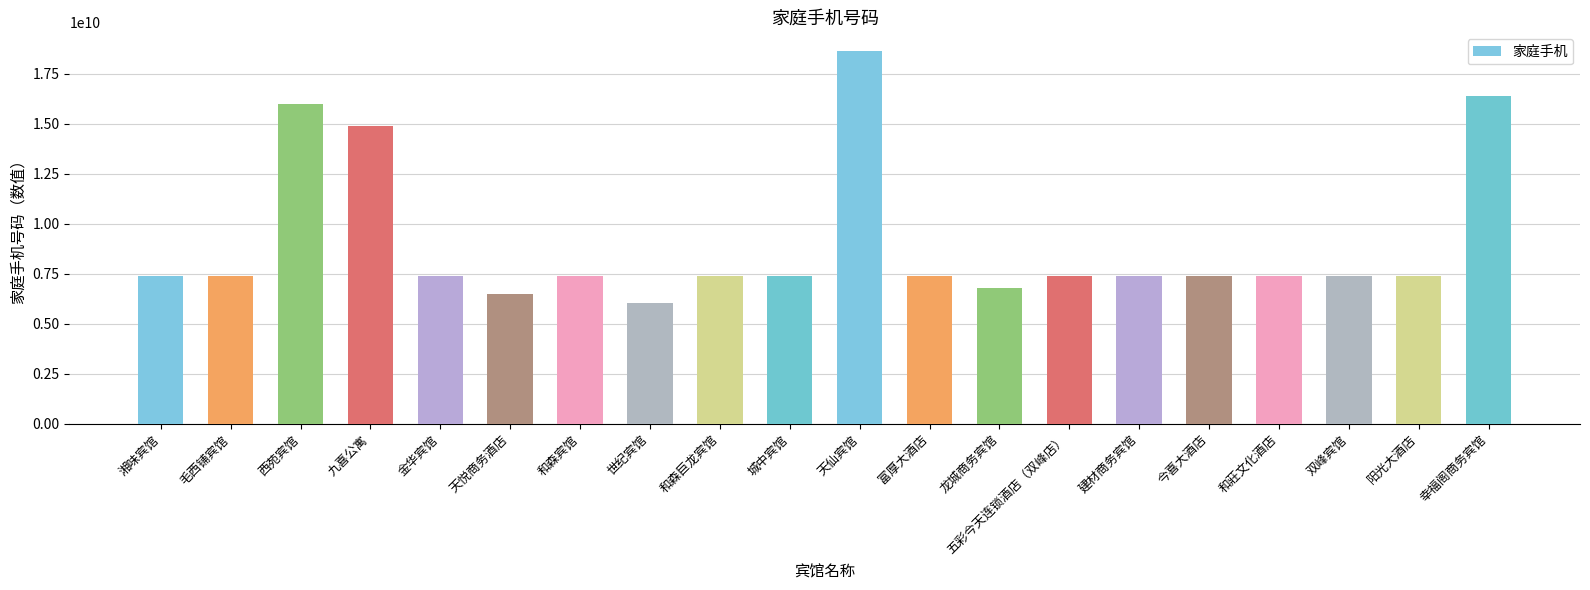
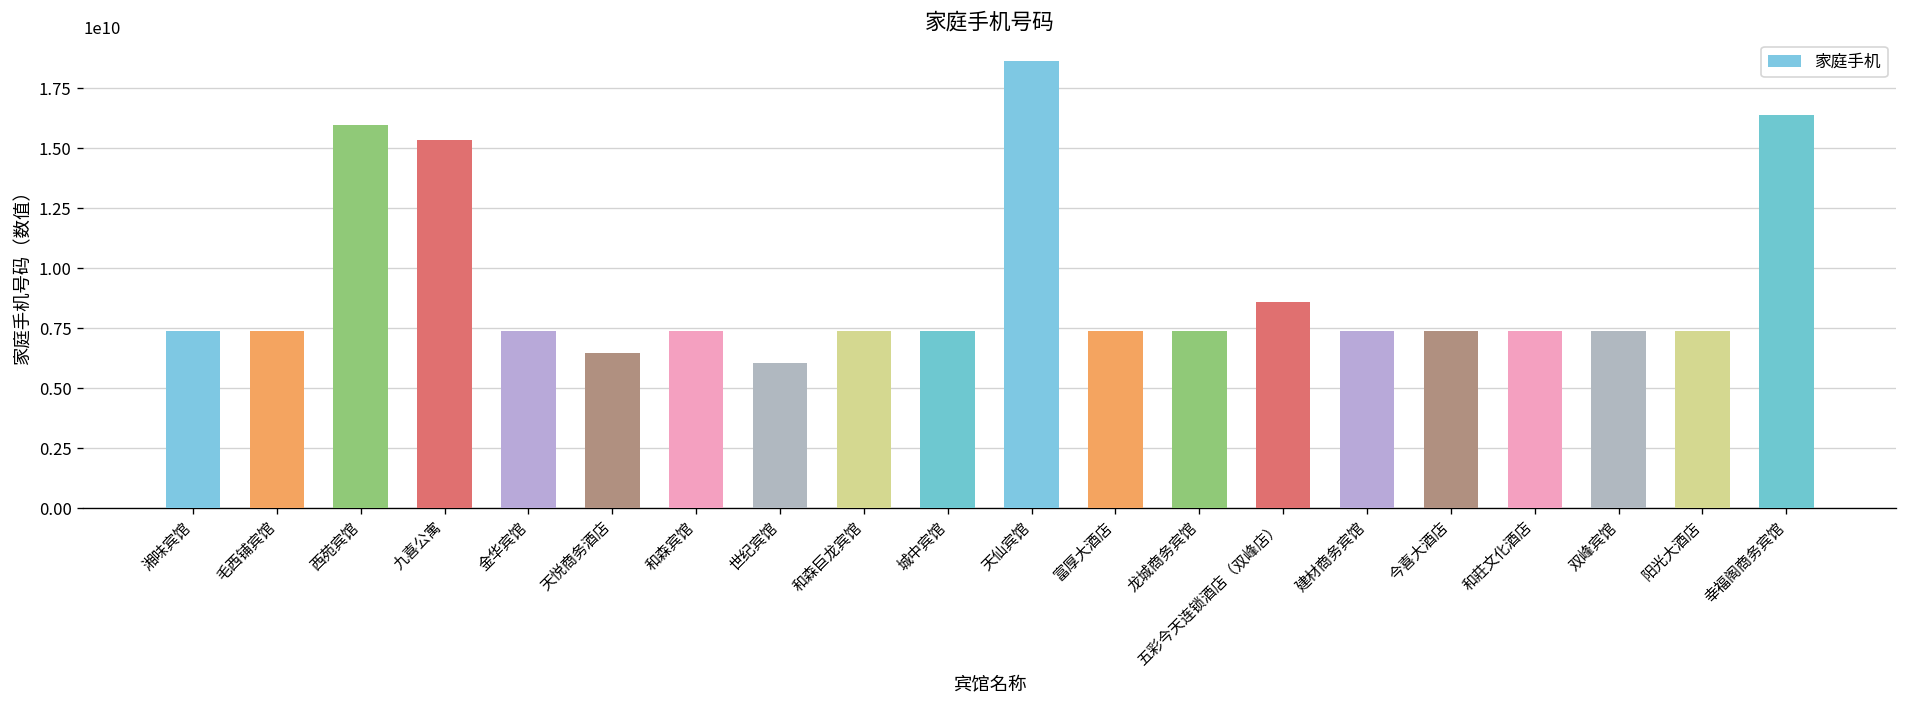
  {
    "湘味宾馆": 7400000000,
    "毛西铺宾馆": 7400000000,
    "西苑宾馆": 16000000000,
-   "九喜公寓": 14900000000,
+   "九喜公寓": 15300000000,
    "金华宾馆": 7400000000,
    "天悦商务酒店": 6500000000,
    "和森宾馆": 7400000000,
    "世纪宾馆": 6000000000,
    "和森巨龙宾馆": 7400000000,
    "城中宾馆": 7400000000,
    "天仙宾馆": 18600000000,
    "富厚大酒店": 7400000000,
-   "龙城商务宾馆": 6800000000,
-   "五彩今天连锁酒店（双峰店）": 7400000000,
+   "龙城商务宾馆": 7400000000,
+   "五彩今天连锁酒店（双峰店）": 8600000000,
    "建材商务宾馆": 7400000000,
    "今喜大酒店": 7400000000,
    "和莊文化酒店": 7400000000,
    "双峰宾馆": 7400000000,
    "阳光大酒店": 7400000000,
    "幸福阁商务宾馆": 16400000000
  }
